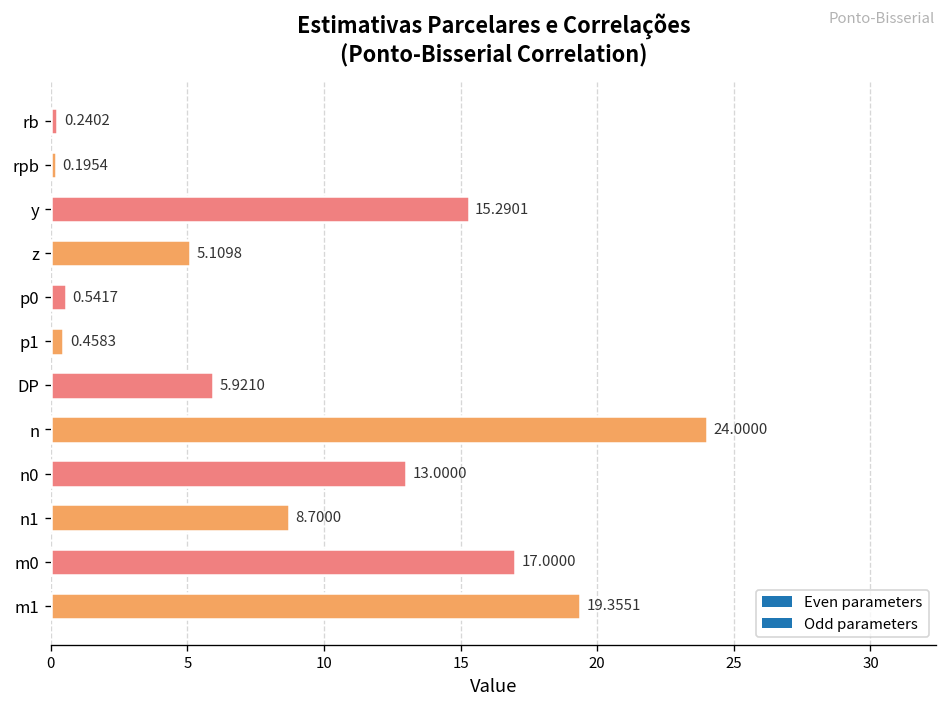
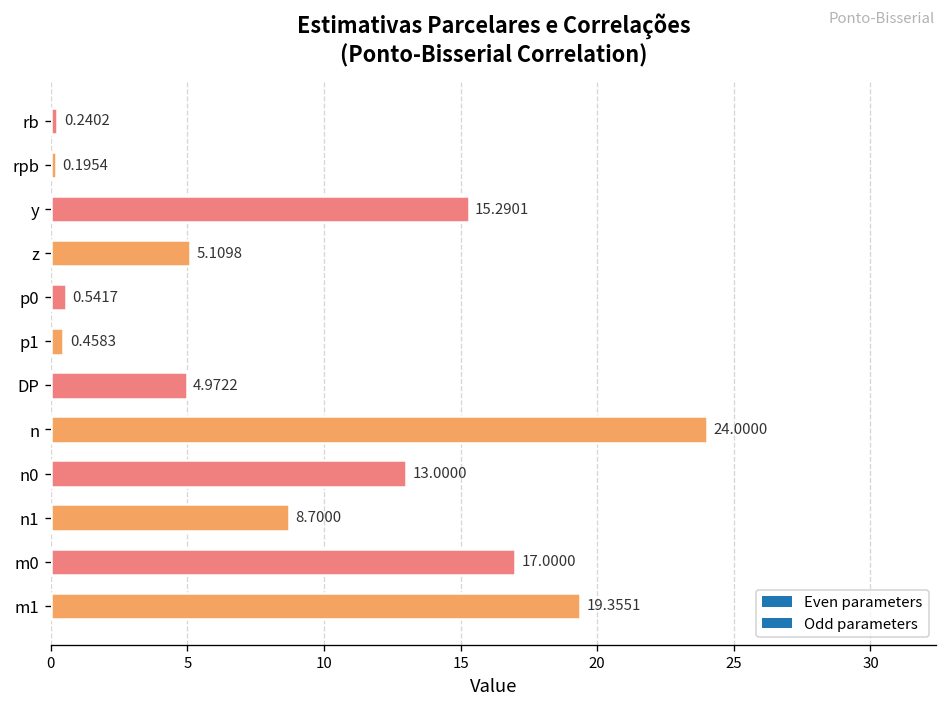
  {
    "rb": 0.2402,
    "rpb": 0.1954,
    "y": 15.2901,
    "z": 5.1098,
    "p0": 0.5417,
    "p1": 0.4583,
-   "DP": 5.9210,
+   "DP": 4.9722,
    "n": 24.0000,
    "n0": 13.0000,
    "n1": 8.7000,
    "m0": 17.0000,
    "m1": 19.3551
  }
